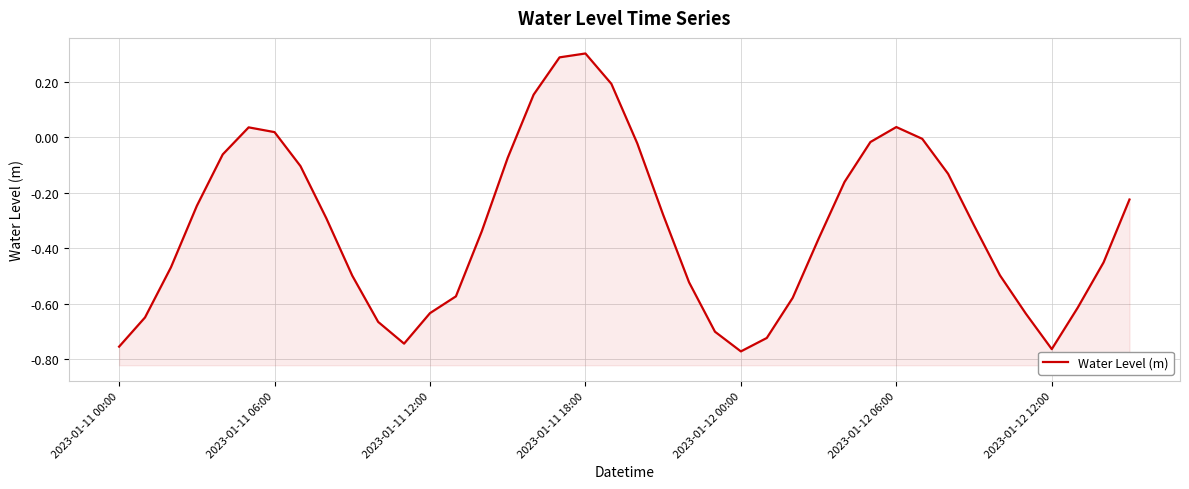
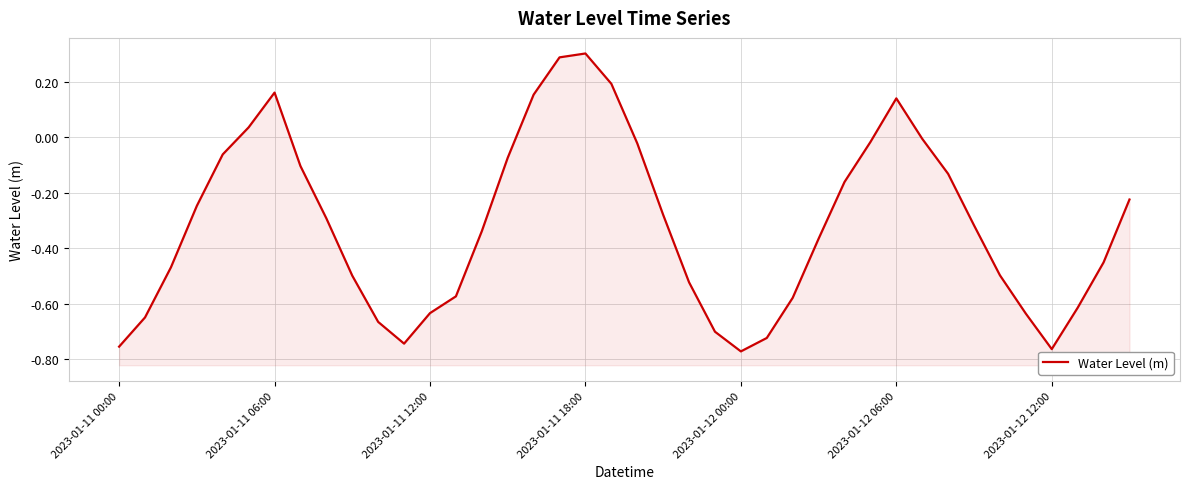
  {
    "2023-01-11 00:00": -0.75,
-   "2023-01-11 06:00": 0.02,
+   "2023-01-11 06:00": 0.16,
    "2023-01-11 12:00": -0.63,
    "2023-01-11 18:00": 0.30,
    "2023-01-12 00:00": -0.77,
-   "2023-01-12 06:00": 0.04,
+   "2023-01-12 06:00": 0.14,
    "2023-01-12 12:00": -0.76
  }
